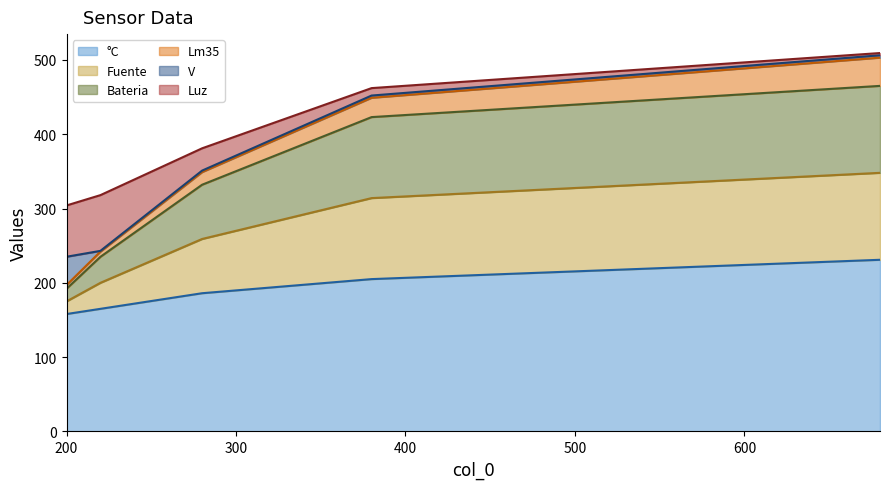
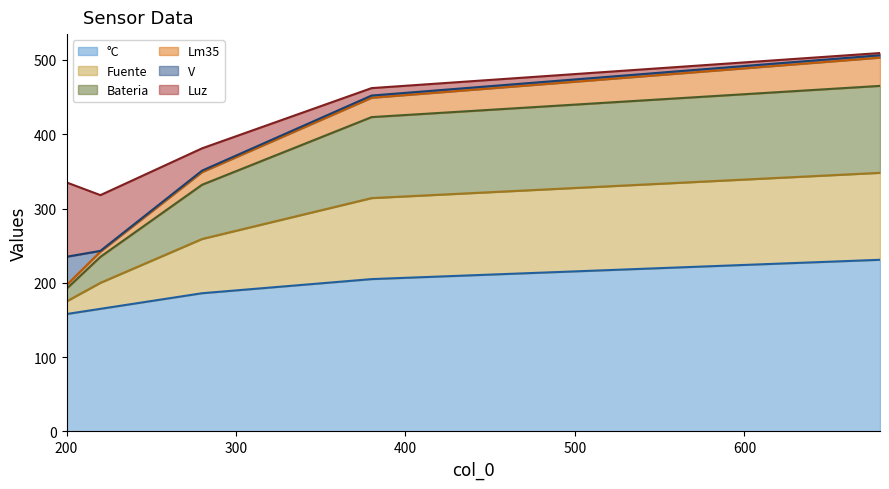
  {
    "°C": {
      "200": 160
    },
    "Bateria": {
      "200": 20
    },
    "V": {
      "200": 40
    },
    "Luz": {
-     "200": 70
+     "200": 100
    }
  }
